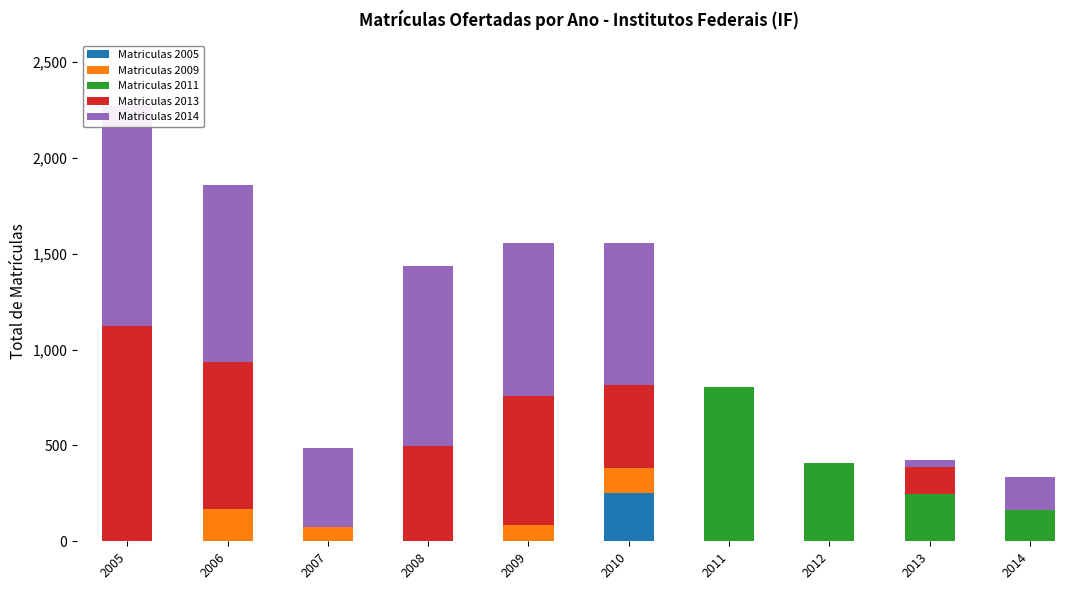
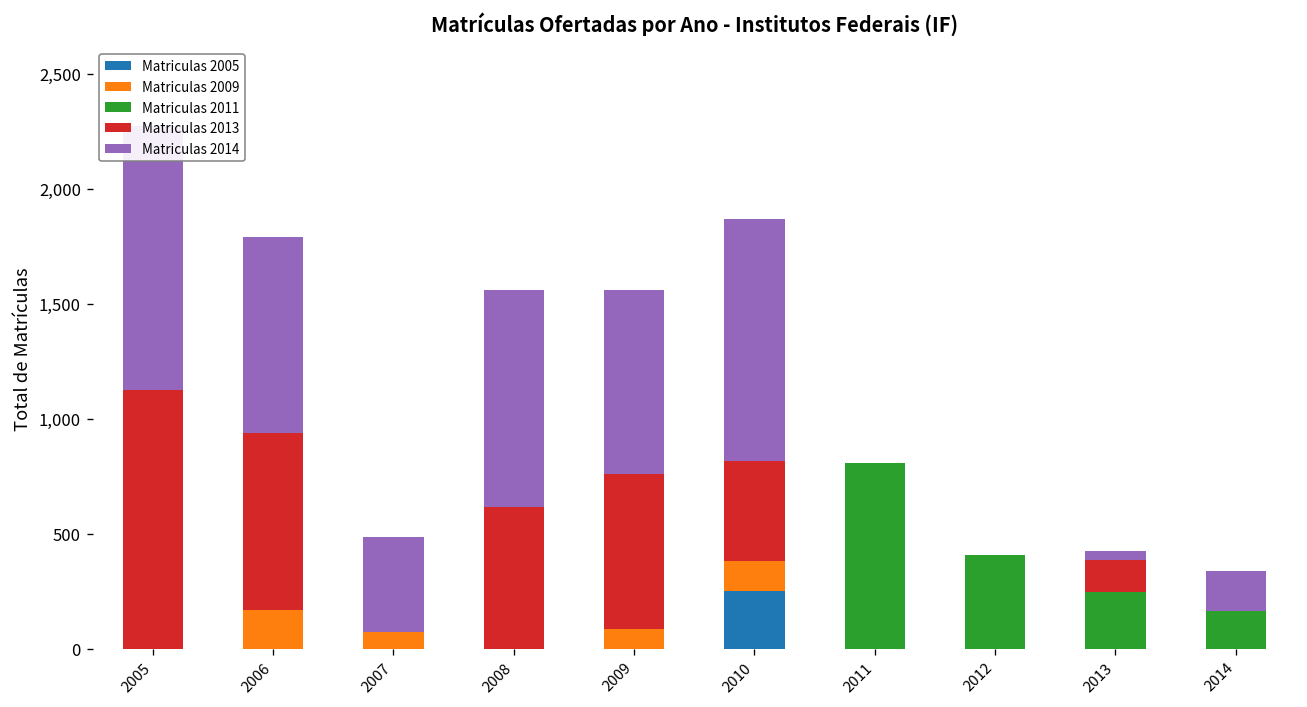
  {
    "Matriculas 2005": {
      "2005": "0",
      "2006": "0",
      "2007": "0",
      "2008": "0",
      "2009": "0",
      "2010": "250",
      "2011": "0",
      "2012": "0",
      "2013": "0",
      "2014": "0"
    },
    "Matriculas 2009": {
      "2005": "0",
      "2006": "170",
      "2007": "70",
      "2008": "0",
      "2009": "90",
      "2010": "130",
      "2011": "0",
      "2012": "0",
      "2013": "0",
      "2014": "0"
    },
    "Matriculas 2011": {
      "2005": "0",
      "2006": "0",
      "2007": "0",
      "2008": "0",
      "2009": "0",
      "2010": "0",
      "2011": "810",
      "2012": "410",
      "2013": "250",
      "2014": "170"
    },
    "Matriculas 2013": {
      "2005": "1,130",
      "2006": "770",
      "2007": "0",
-     "2008": "500",
+     "2008": "620",
      "2009": "670",
      "2010": "430",
      "2011": "0",
      "2012": "0",
      "2013": "140",
      "2014": "0"
    },
    "Matriculas 2014": {
-     "2006": "920",
+     "2006": "850",
      "2007": "410",
      "2008": "940",
      "2009": "800",
-     "2010": "740",
+     "2010": "1,060",
      "2011": "0",
      "2012": "0",
      "2013": "40",
      "2014": "170"
    }
  }
